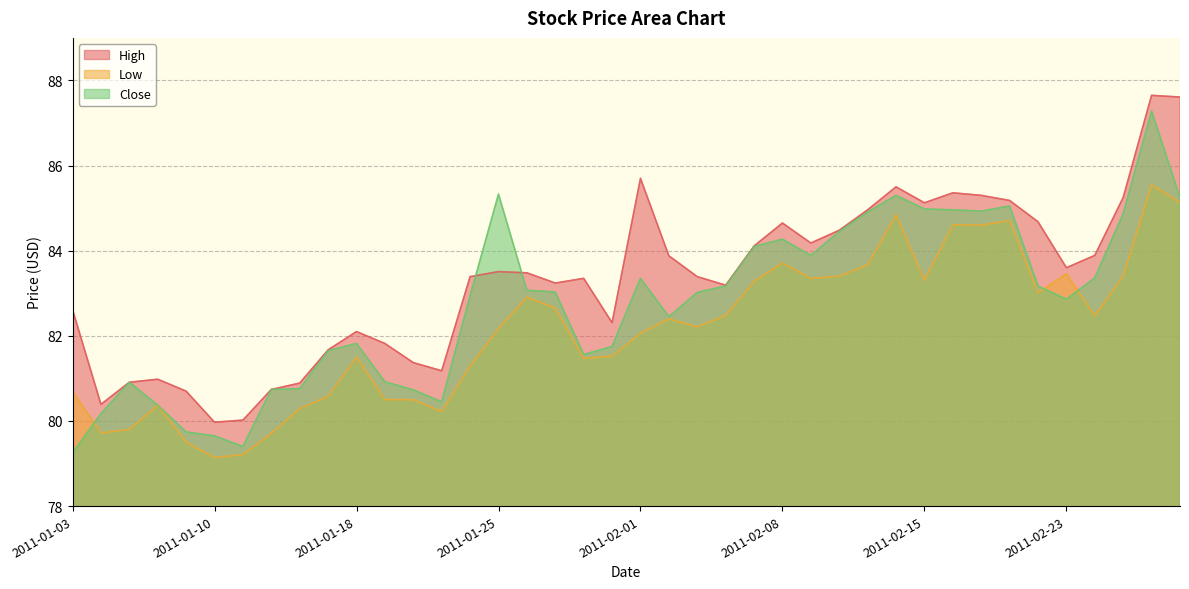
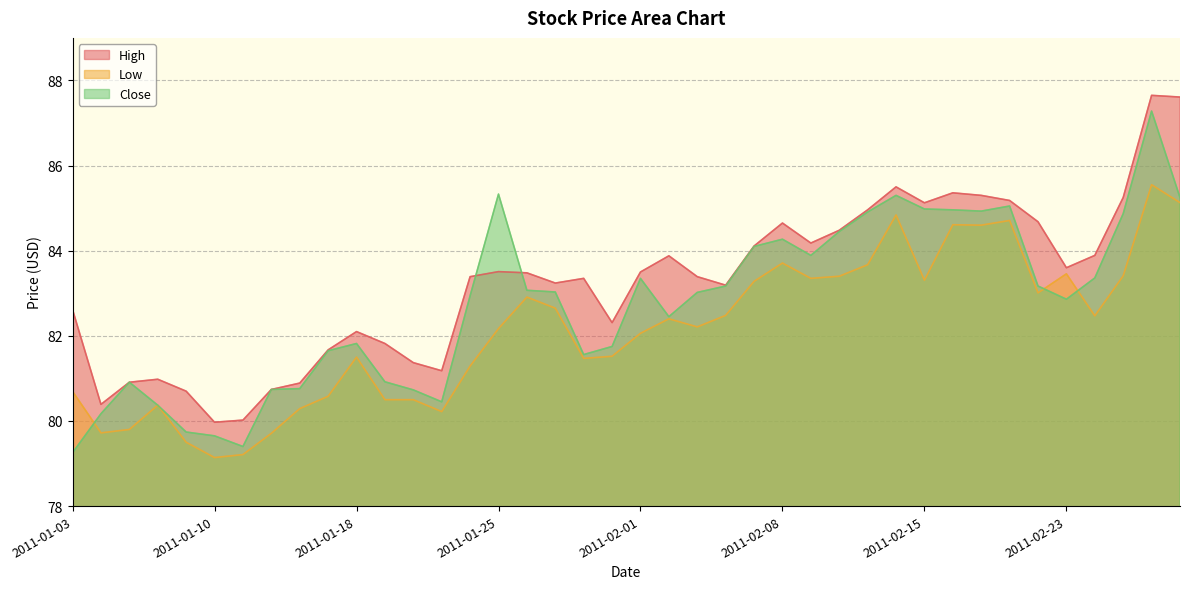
  {
    "High": {
      "2011-01-03": 82.6,
      "2011-01-10": 80.0,
      "2011-01-18": 82.1,
      "2011-01-25": 83.5,
-     "2011-02-01": 85.7,
+     "2011-02-01": 83.5,
      "2011-02-08": 84.7,
      "2011-02-15": 85.1,
      "2011-02-23": 83.6
    },
    "Low": {
      "2011-01-03": 80.7,
      "2011-01-10": 79.1,
      "2011-01-18": 81.5,
      "2011-01-25": 82.2,
      "2011-02-01": 82.1,
      "2011-02-08": 83.7,
      "2011-02-15": 83.3,
      "2011-02-23": 83.5
    },
    "Close": {
      "2011-01-03": 79.3,
      "2011-01-10": 79.7,
      "2011-01-18": 81.8,
      "2011-01-25": 85.3,
      "2011-02-01": 83.3,
      "2011-02-08": 84.3,
      "2011-02-15": 85.0,
      "2011-02-23": 82.9
    }
  }
